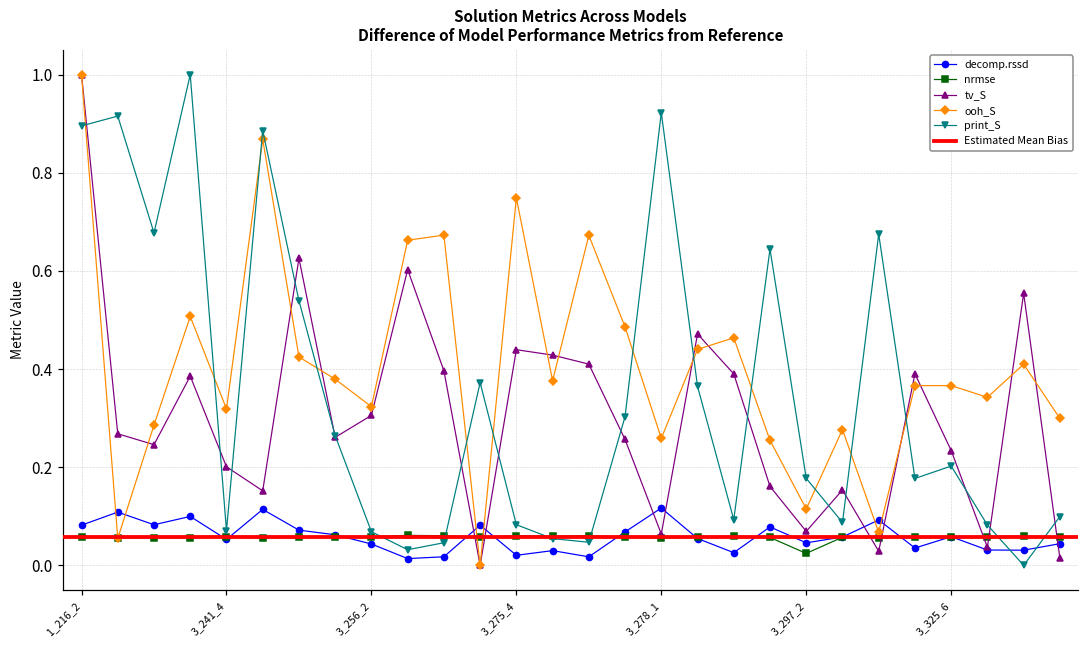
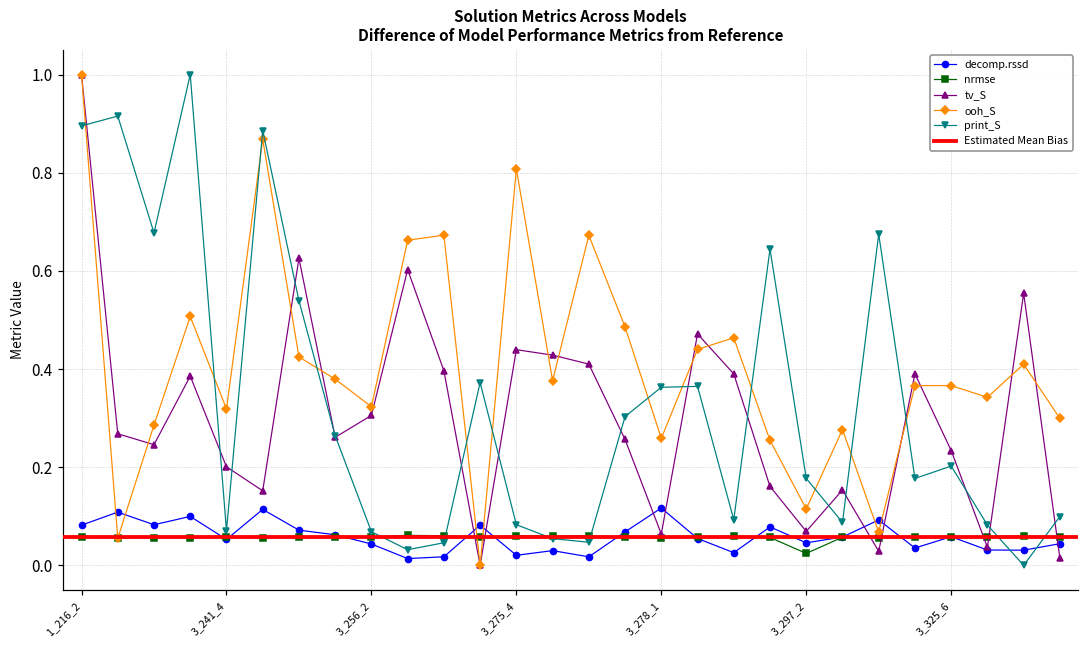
  {
    "decomp.rssd": {
      "1_216_2": 0.08,
      "3_256_2": 0.04,
      "3_275_4": 0.02,
      "3_278_1": 0.12,
      "3_297_2": 0.05
    },
    "nrmse": {
      "1_216_2": 0.06,
      "3_256_2": 0.06,
      "3_275_4": 0.06,
      "3_278_1": 0.06,
      "3_297_2": 0.02
    },
    "tv_S": {
      "3_241_4": 0.20,
      "3_256_2": 0.31,
      "3_275_4": 0.44,
      "3_278_1": 0.06,
      "3_297_2": 0.07,
      "3_325_6": 0.23
    },
    "ooh_S": {
      "3_241_4": 0.32,
      "3_256_2": 0.32,
-     "3_275_4": 0.75,
+     "3_275_4": 0.81,
      "3_278_1": 0.26,
      "3_297_2": 0.11,
      "3_325_6": 0.37
    },
    "print_S": {
      "1_216_2": 0.90,
      "3_241_4": 0.07,
      "3_256_2": 0.07,
      "3_275_4": 0.08,
-     "3_278_1": 0.92,
+     "3_278_1": 0.36,
      "3_297_2": 0.18,
      "3_325_6": 0.20
    }
  }
